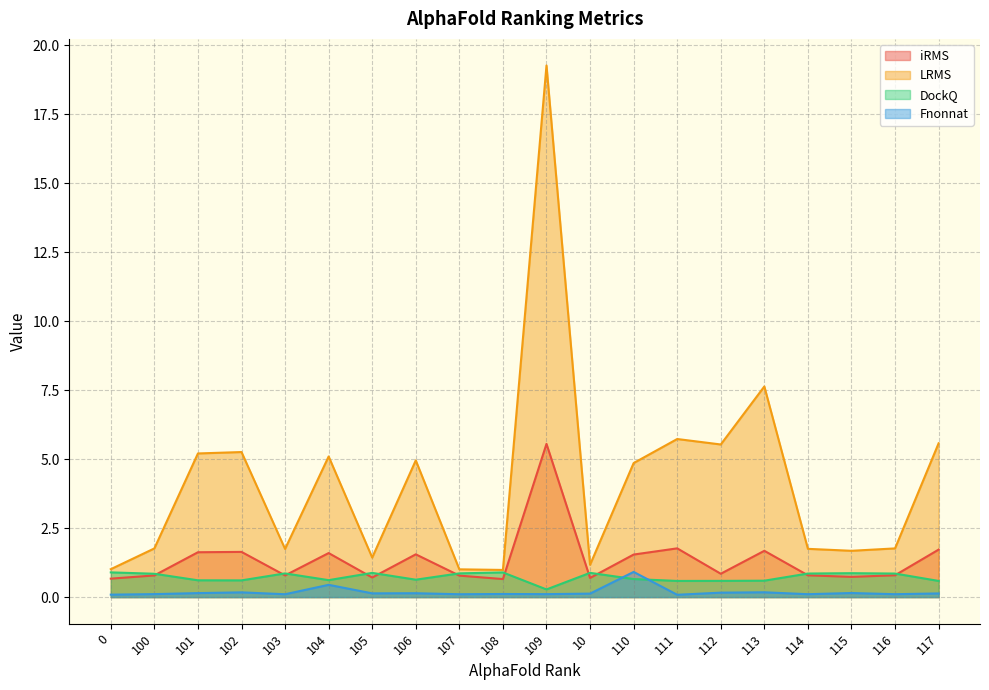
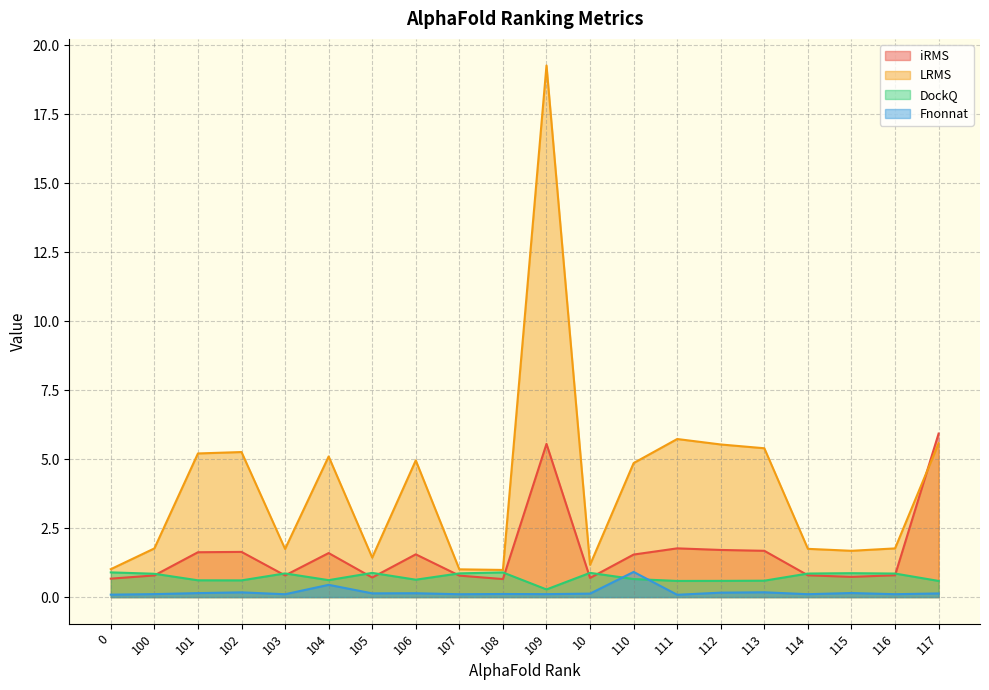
  {
    "iRMS": {
      "0": 0.7,
      "101": 1.6,
      "102": 1.6,
      "104": 1.6,
      "105": 0.7,
      "106": 1.5,
      "108": 0.7,
      "109": 5.6,
      "10": 0.7,
      "110": 1.5,
      "111": 1.8,
-     "112": 0.8,
+     "112": 1.7,
      "113": 1.7,
      "115": 0.7,
-     "117": 1.7
+     "117": 5.9
    },
    "LRMS": {
      "0": 1.0,
      "100": 1.8,
      "101": 5.2,
      "102": 5.3,
      "103": 1.7,
      "104": 5.1,
      "105": 1.4,
      "106": 5.0,
      "107": 1.0,
      "109": 19.3,
      "10": 1.2,
      "110": 4.9,
      "111": 5.7,
      "112": 5.5,
-     "113": 7.6,
+     "113": 5.4,
      "114": 1.7,
      "115": 1.7,
      "116": 1.8,
      "117": 5.6
    },
    "DockQ": {
      "0": 0.9,
      "101": 0.6,
      "102": 0.6,
      "104": 0.6,
      "105": 0.9,
      "106": 0.6,
      "109": 0.3,
      "10": 0.9,
      "110": 0.7,
      "111": 0.6,
      "112": 0.6,
      "113": 0.6,
      "115": 0.9,
      "117": 0.6
    },
    "Fnonnat": {
      "0": 0.1,
      "100": 0.1,
      "101": 0.1,
      "102": 0.2,
      "103": 0.1,
      "104": 0.4,
      "105": 0.1,
      "106": 0.1,
      "107": 0.1,
      "108": 0.1,
      "109": 0.1,
      "10": 0.1,
      "110": 0.9,
      "111": 0.1,
      "112": 0.2,
      "113": 0.2,
      "114": 0.1,
      "115": 0.1,
      "116": 0.1,
      "117": 0.1
    }
  }
